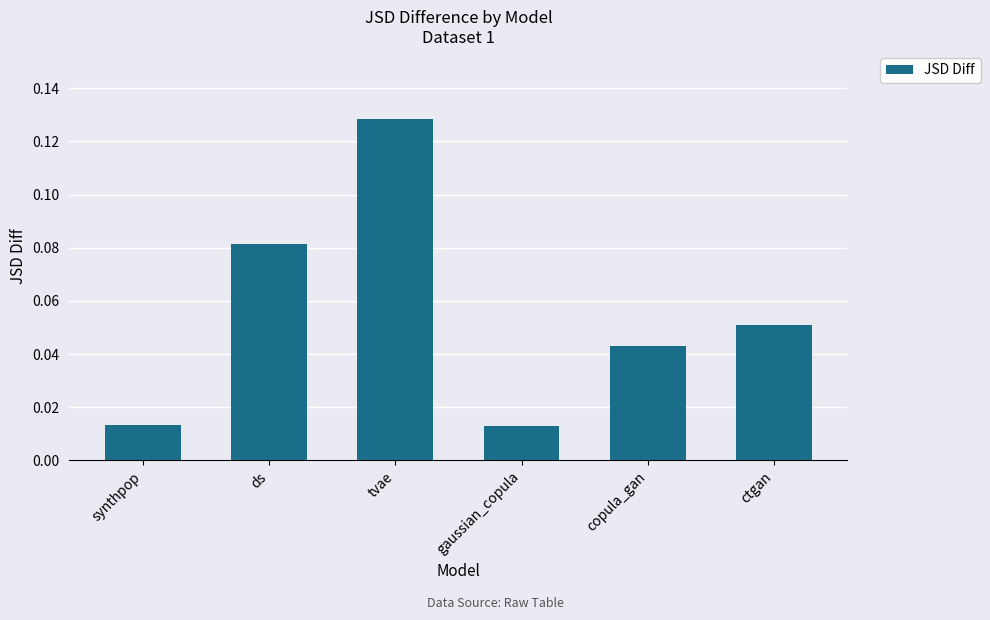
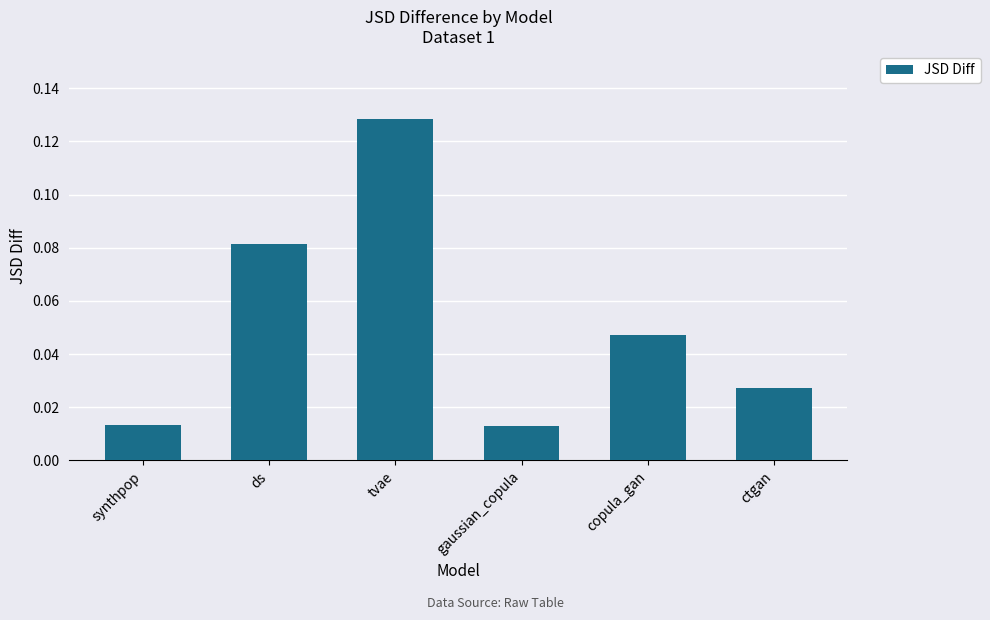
  {
    "synthpop": 0.013,
    "ds": 0.081,
    "tvae": 0.128,
    "gaussian_copula": 0.013,
-   "copula_gan": 0.043,
-   "ctgan": 0.051
+   "copula_gan": 0.047,
+   "ctgan": 0.027
  }
